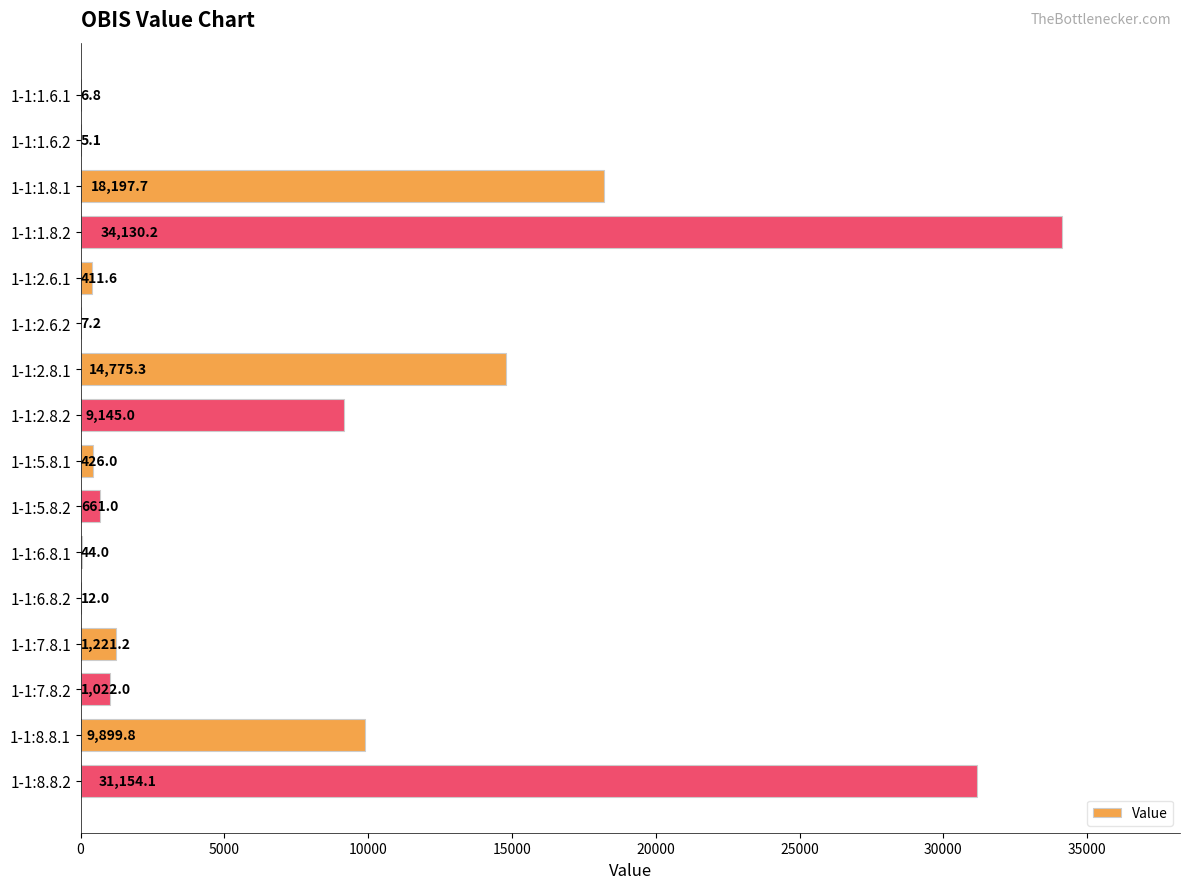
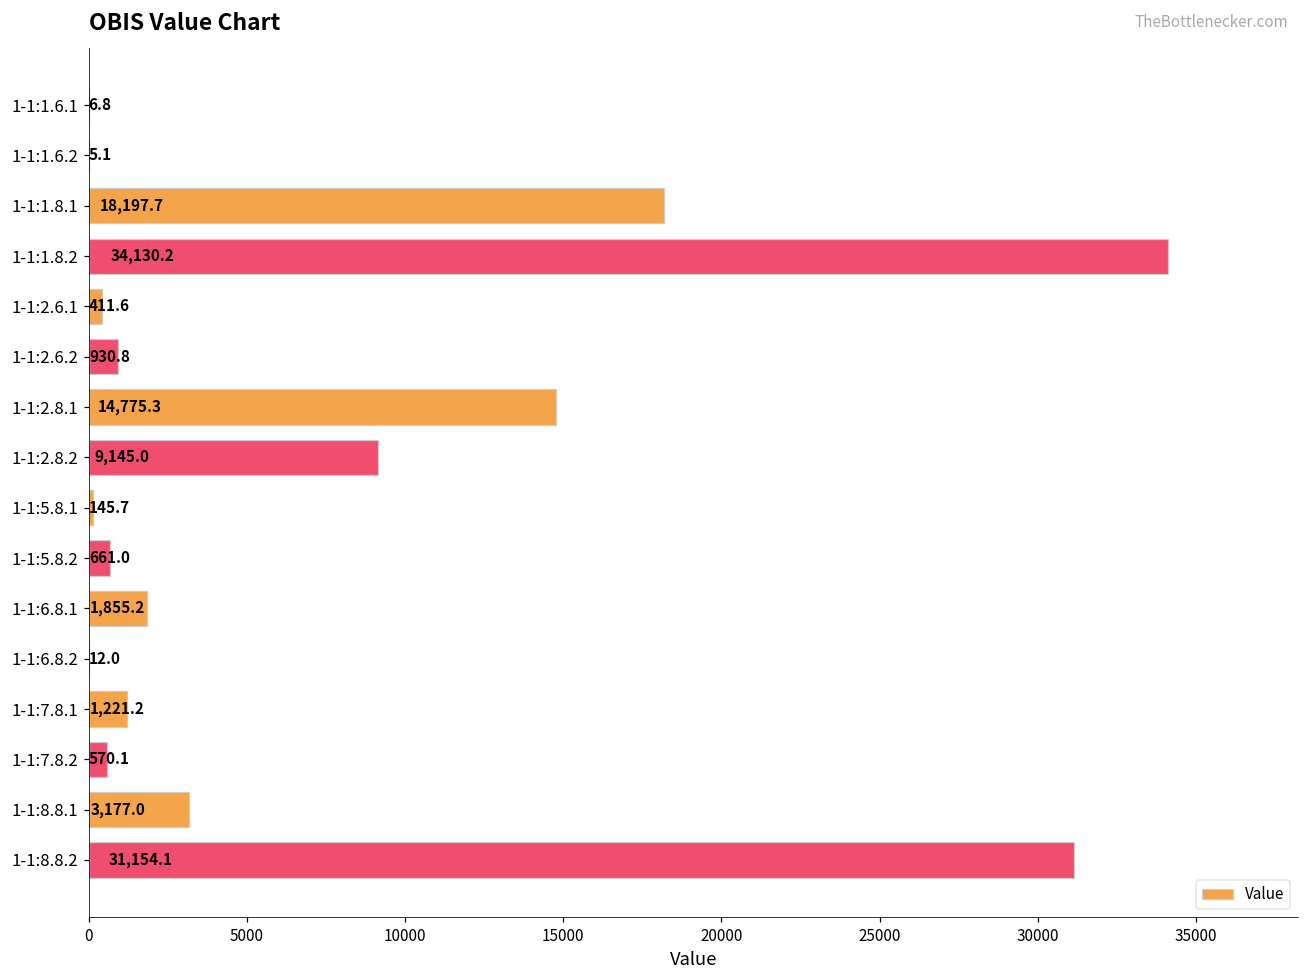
  {
    "1-1:1.6.1": "6.8",
    "1-1:1.6.2": "5.1",
    "1-1:1.8.1": "18,197.7",
    "1-1:1.8.2": "34,130.2",
    "1-1:2.6.1": "411.6",
-   "1-1:2.6.2": "7.2",
+   "1-1:2.6.2": "930.8",
    "1-1:2.8.1": "14,775.3",
    "1-1:2.8.2": "9,145.0",
-   "1-1:5.8.1": "426.0",
+   "1-1:5.8.1": "145.7",
    "1-1:5.8.2": "661.0",
-   "1-1:6.8.1": "44.0",
+   "1-1:6.8.1": "1,855.2",
    "1-1:6.8.2": "12.0",
    "1-1:7.8.1": "1,221.2",
-   "1-1:7.8.2": "1,022.0",
-   "1-1:8.8.1": "9,899.8",
+   "1-1:7.8.2": "570.1",
+   "1-1:8.8.1": "3,177.0",
    "1-1:8.8.2": "31,154.1"
  }
